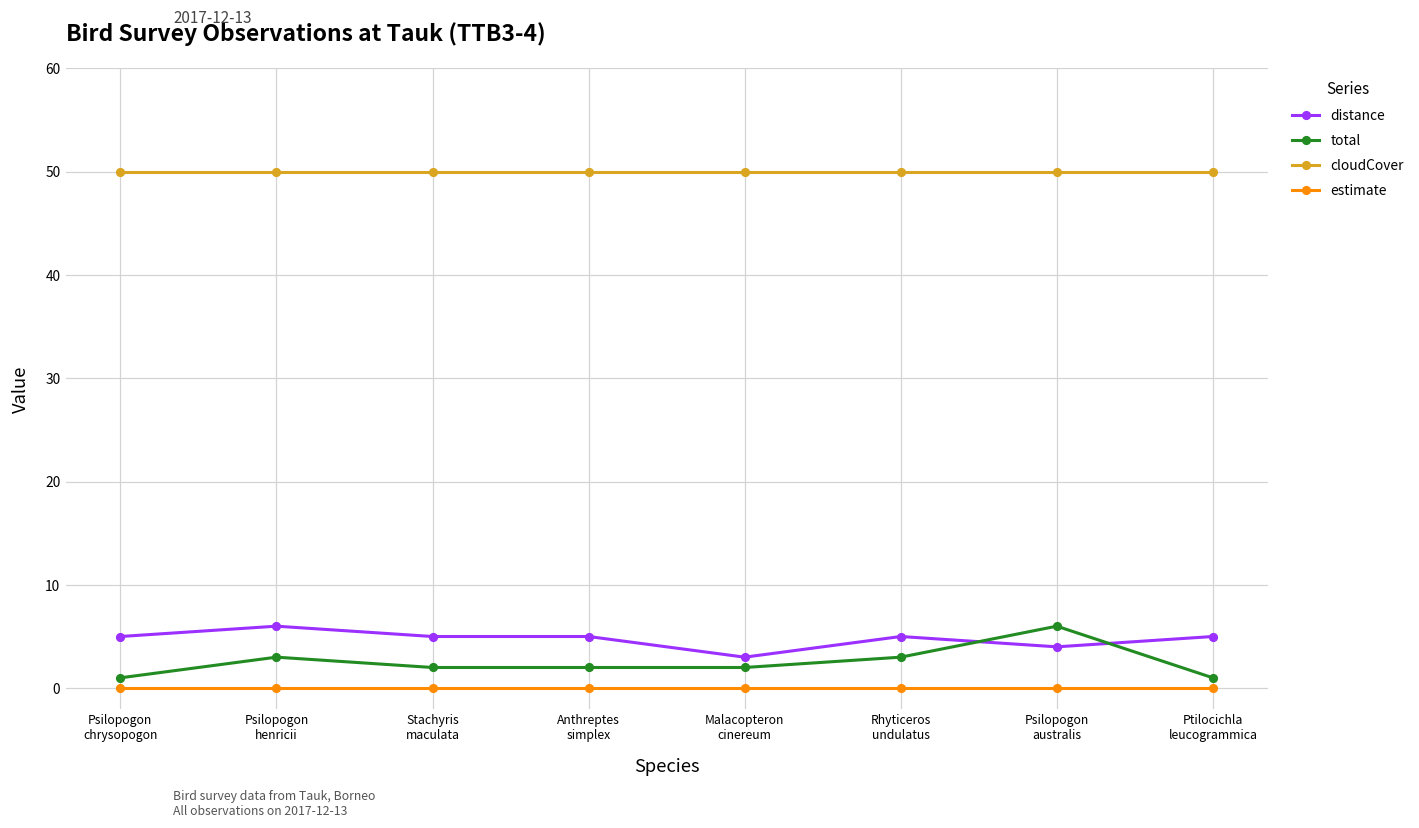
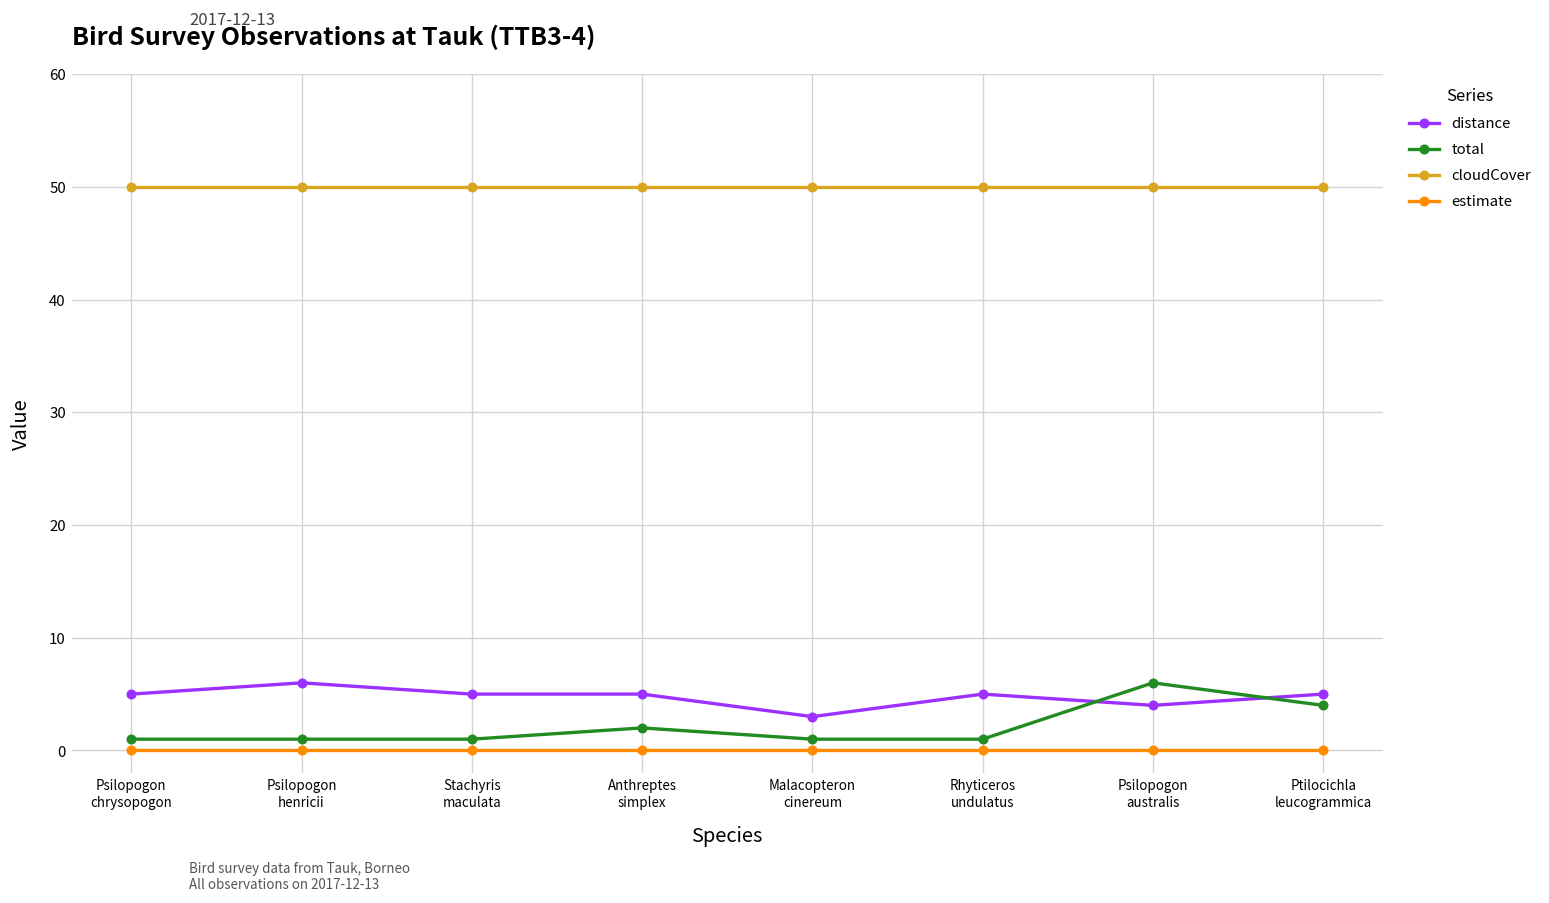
  {
    "distance": {
      "Psilopogon chrysopogon": 5,
      "Psilopogon henricii": 6,
      "Stachyris maculata": 5,
      "Anthreptes simplex": 5,
      "Malacopteron cinereum": 3,
      "Rhyticeros undulatus": 5,
      "Psilopogon australis": 4,
      "Ptilocichla leucogrammica": 5
    },
    "total": {
      "Psilopogon chrysopogon": 1,
-     "Psilopogon henricii": 3,
-     "Stachyris maculata": 2,
+     "Psilopogon henricii": 1,
+     "Stachyris maculata": 1,
      "Anthreptes simplex": 2,
-     "Malacopteron cinereum": 2,
-     "Rhyticeros undulatus": 3,
+     "Malacopteron cinereum": 1,
+     "Rhyticeros undulatus": 1,
      "Psilopogon australis": 6,
-     "Ptilocichla leucogrammica": 1
+     "Ptilocichla leucogrammica": 4
    }
  }
